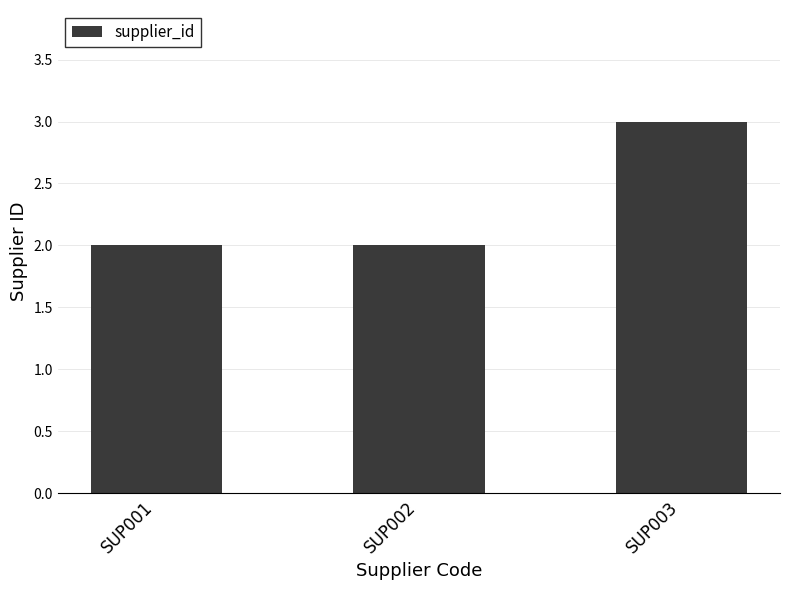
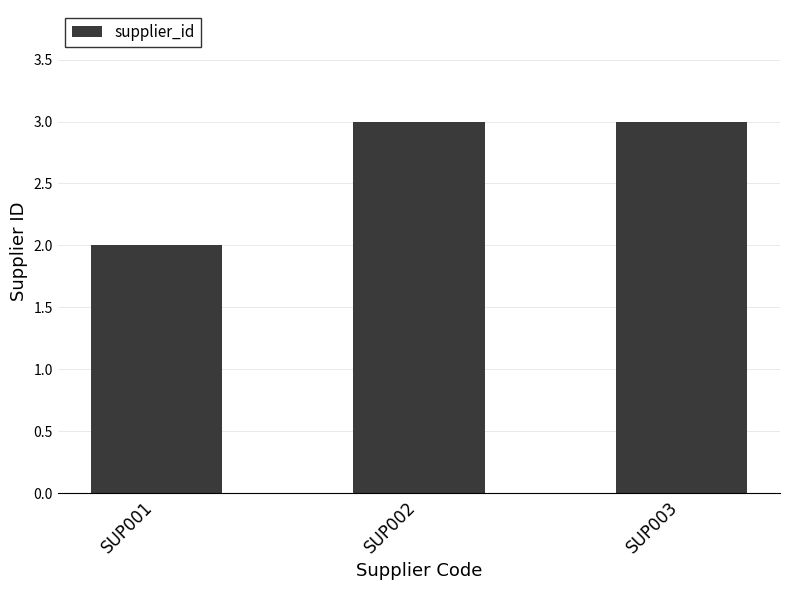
  {
    "SUP001": 2,
-   "SUP002": 2,
+   "SUP002": 3,
    "SUP003": 3
  }
